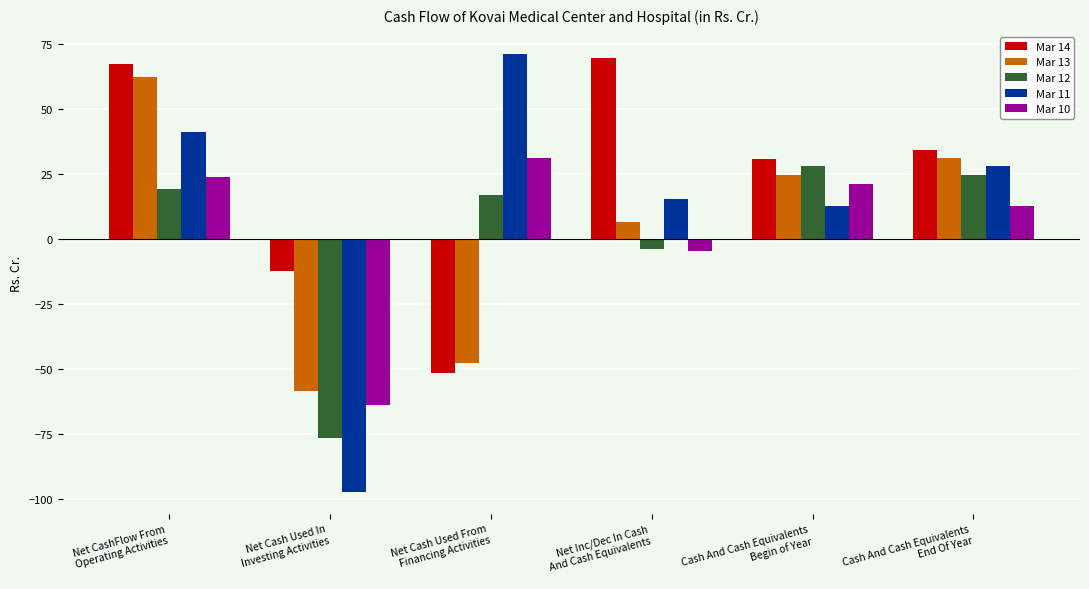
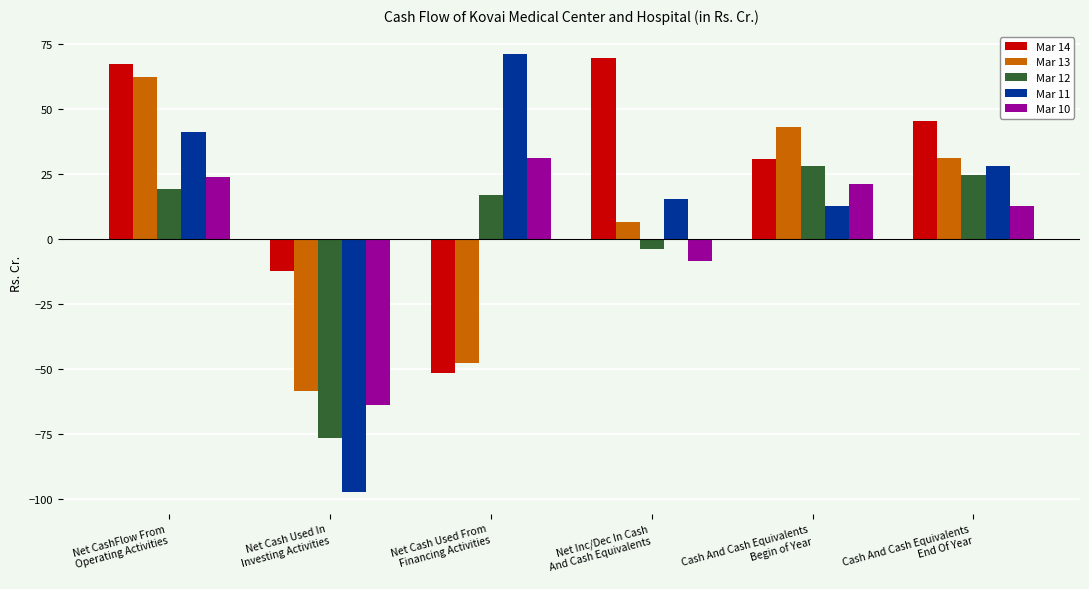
  {
    "Mar 14": {
      "Net CashFlow From Operating Activities": 68,
      "Net Cash Used In Investing Activities": -12,
      "Net Cash Used From Financing Activities": -52,
      "Net Inc/Dec In Cash And Cash Equivalents": 70,
      "Cash And Cash Equivalents Begin of Year": 31,
-     "Cash And Cash Equivalents End Of Year": 35
+     "Cash And Cash Equivalents End Of Year": 46
    },
    "Mar 13": {
      "Net CashFlow From Operating Activities": 62,
      "Net Cash Used In Investing Activities": -58,
      "Net Cash Used From Financing Activities": -48,
      "Net Inc/Dec In Cash And Cash Equivalents": 7,
-     "Cash And Cash Equivalents Begin of Year": 25,
+     "Cash And Cash Equivalents Begin of Year": 43,
      "Cash And Cash Equivalents End Of Year": 31
    },
    "Mar 12": {
      "Net CashFlow From Operating Activities": 19,
      "Net Cash Used In Investing Activities": -77,
      "Net Cash Used From Financing Activities": 17,
      "Net Inc/Dec In Cash And Cash Equivalents": -4,
      "Cash And Cash Equivalents Begin of Year": 28,
      "Cash And Cash Equivalents End Of Year": 25
    },
    "Mar 11": {
      "Net CashFlow From Operating Activities": 41,
      "Net Cash Used In Investing Activities": -97,
      "Net Cash Used From Financing Activities": 71,
      "Net Inc/Dec In Cash And Cash Equivalents": 15,
      "Cash And Cash Equivalents Begin of Year": 13,
      "Cash And Cash Equivalents End Of Year": 28
    },
    "Mar 10": {
      "Net CashFlow From Operating Activities": 24,
      "Net Cash Used In Investing Activities": -64,
      "Net Cash Used From Financing Activities": 31,
-     "Net Inc/Dec In Cash And Cash Equivalents": -5,
+     "Net Inc/Dec In Cash And Cash Equivalents": -9,
      "Cash And Cash Equivalents Begin of Year": 21,
      "Cash And Cash Equivalents End Of Year": 13
    }
  }
